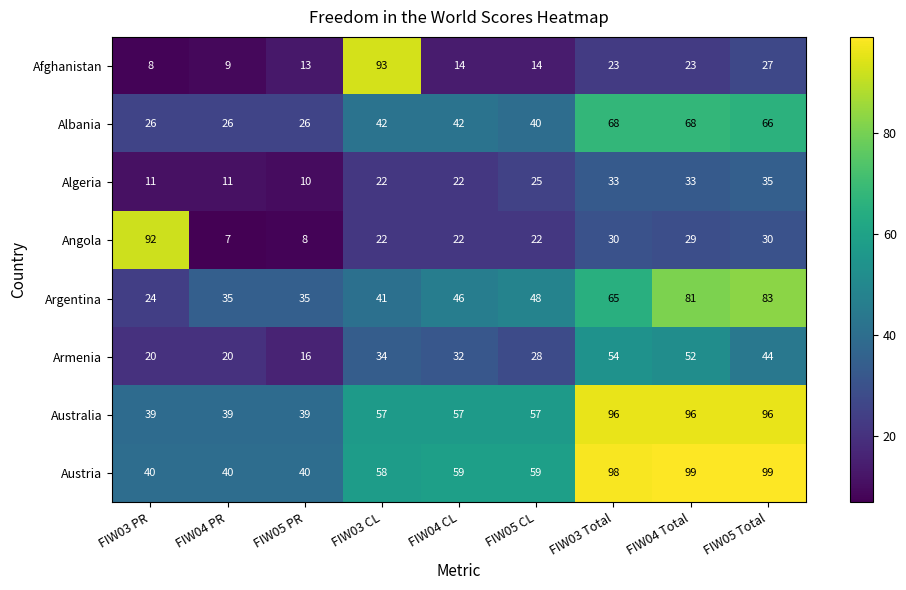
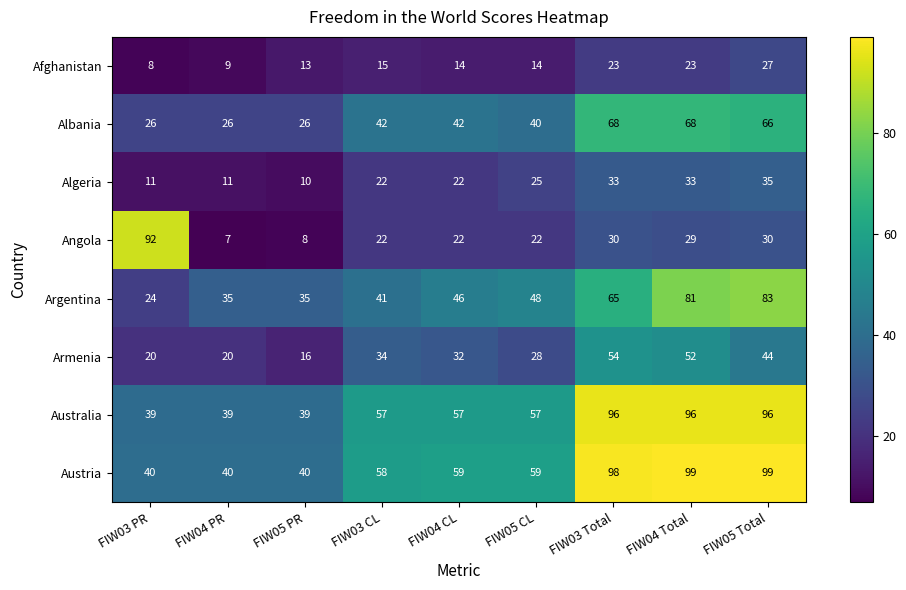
  {
    "Afghanistan": {
      "FIW03 PR": 8,
      "FIW04 PR": 9,
      "FIW05 PR": 13,
-     "FIW03 CL": 93,
+     "FIW03 CL": 15,
      "FIW04 CL": 14,
      "FIW05 CL": 14,
      "FIW03 Total": 23,
      "FIW04 Total": 23,
      "FIW05 Total": 27
    },
    "Albania": {
      "FIW03 PR": 26,
      "FIW04 PR": 26,
      "FIW05 PR": 26,
      "FIW03 CL": 42,
      "FIW04 CL": 42,
      "FIW05 CL": 40,
      "FIW03 Total": 68,
      "FIW04 Total": 68,
      "FIW05 Total": 66
    },
    "Algeria": {
      "FIW03 PR": 11,
      "FIW04 PR": 11,
      "FIW05 PR": 10,
      "FIW03 CL": 22,
      "FIW04 CL": 22,
      "FIW05 CL": 25,
      "FIW03 Total": 33,
      "FIW04 Total": 33,
      "FIW05 Total": 35
    },
    "Angola": {
      "FIW03 PR": 92,
      "FIW04 PR": 7,
      "FIW05 PR": 8,
      "FIW03 CL": 22,
      "FIW04 CL": 22,
      "FIW05 CL": 22,
      "FIW03 Total": 30,
      "FIW04 Total": 29,
      "FIW05 Total": 30
    },
    "Argentina": {
      "FIW03 PR": 24,
      "FIW04 PR": 35,
      "FIW05 PR": 35,
      "FIW03 CL": 41,
      "FIW04 CL": 46,
      "FIW05 CL": 48,
      "FIW03 Total": 65,
      "FIW04 Total": 81,
      "FIW05 Total": 83
    },
    "Armenia": {
      "FIW03 PR": 20,
      "FIW04 PR": 20,
      "FIW05 PR": 16,
      "FIW03 CL": 34,
      "FIW04 CL": 32,
      "FIW05 CL": 28,
      "FIW03 Total": 54,
      "FIW04 Total": 52,
      "FIW05 Total": 44
    },
    "Australia": {
      "FIW03 PR": 39,
      "FIW04 PR": 39,
      "FIW05 PR": 39,
      "FIW03 CL": 57,
      "FIW04 CL": 57,
      "FIW05 CL": 57,
      "FIW03 Total": 96,
      "FIW04 Total": 96,
      "FIW05 Total": 96
    },
    "Austria": {
      "FIW03 PR": 40,
      "FIW04 PR": 40,
      "FIW05 PR": 40,
      "FIW03 CL": 58,
      "FIW04 CL": 59,
      "FIW05 CL": 59,
      "FIW03 Total": 98,
      "FIW04 Total": 99,
      "FIW05 Total": 99
    }
  }
